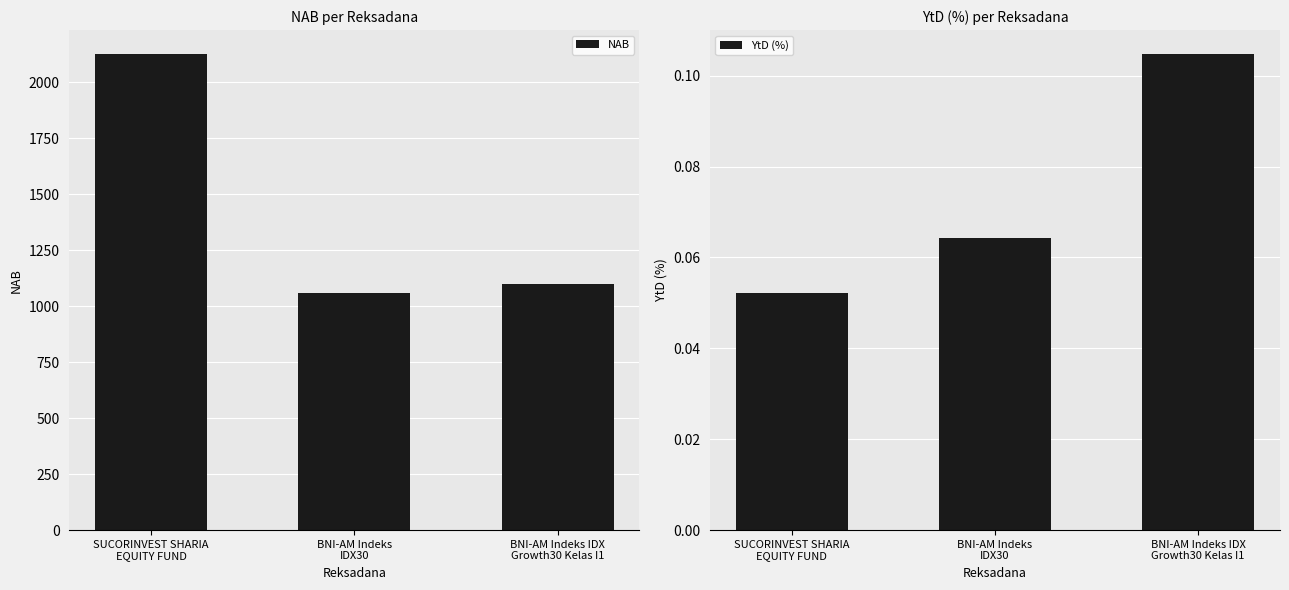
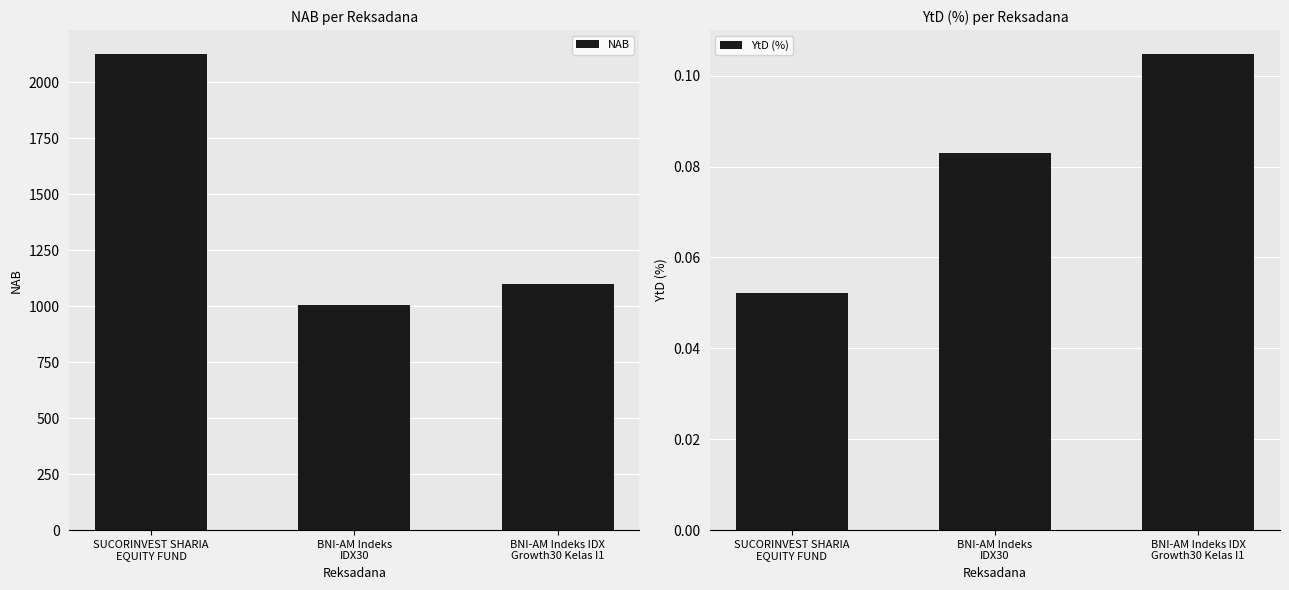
  {
    "NAB per Reksadana": {
      "SUCORINVEST SHARIA EQUITY FUND": 2130,
-     "BNI-AM Indeks IDX30": 1060,
+     "BNI-AM Indeks IDX30": 1000,
      "BNI-AM Indeks IDX Growth30 Kelas I1": 1100
    },
    "YtD (%) per Reksadana": {
      "SUCORINVEST SHARIA EQUITY FUND": 0.052,
-     "BNI-AM Indeks IDX30": 0.064,
+     "BNI-AM Indeks IDX30": 0.083,
      "BNI-AM Indeks IDX Growth30 Kelas I1": 0.105
    }
  }
